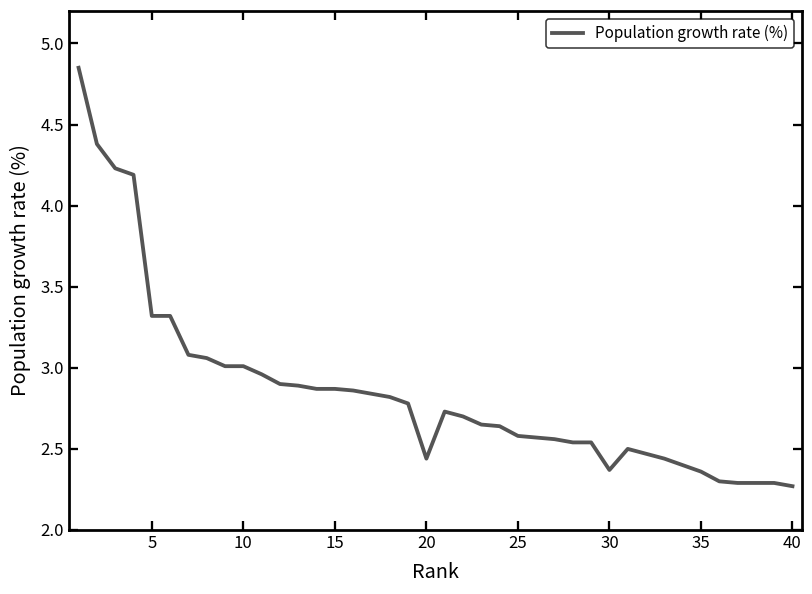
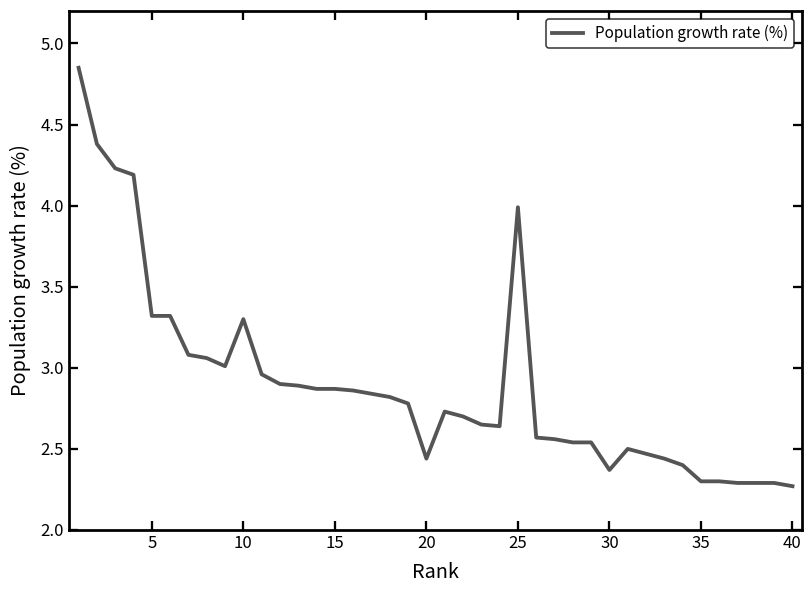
  {
    "5": 3.32,
-   "10": 3.01,
+   "10": 3.30,
    "15": 2.87,
    "20": 2.44,
-   "25": 2.58,
+   "25": 3.99,
    "30": 2.37,
-   "35": 2.36,
+   "35": 2.30,
    "40": 2.27
  }
